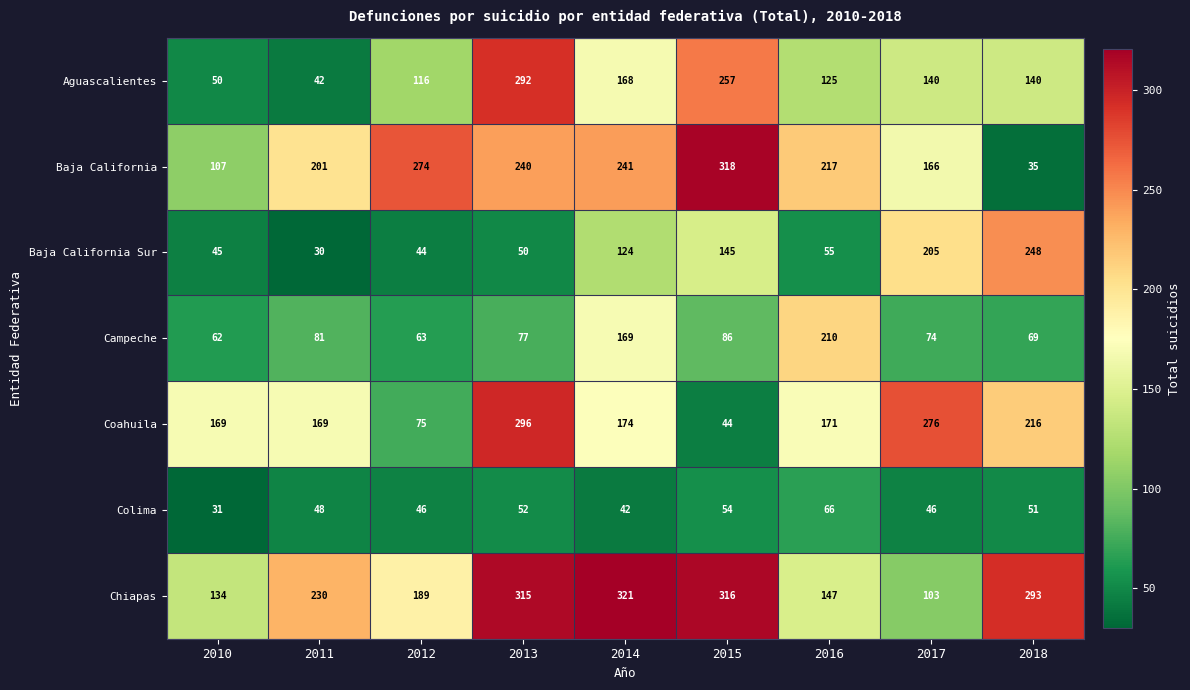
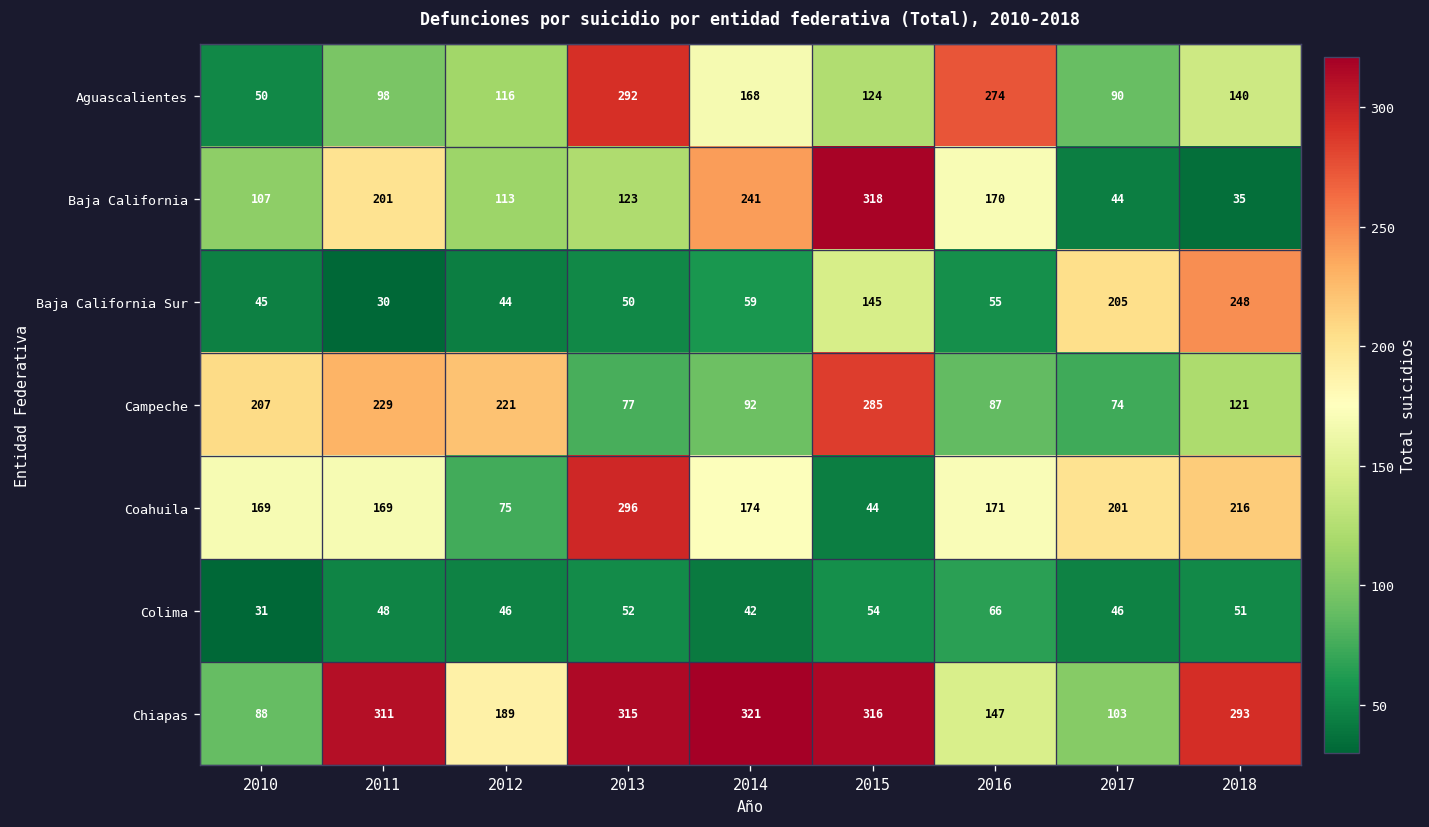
  {
    "Aguascalientes": {
      "2010": 50,
-     "2011": 42,
+     "2011": 98,
      "2012": 116,
      "2013": 292,
      "2014": 168,
-     "2015": 257,
-     "2016": 125,
-     "2017": 140,
+     "2015": 124,
+     "2016": 274,
+     "2017": 90,
      "2018": 140
    },
    "Baja California": {
      "2010": 107,
      "2011": 201,
-     "2012": 274,
-     "2013": 240,
+     "2012": 113,
+     "2013": 123,
      "2014": 241,
      "2015": 318,
-     "2016": 217,
-     "2017": 166,
+     "2016": 170,
+     "2017": 44,
      "2018": 35
    },
    "Baja California Sur": {
      "2010": 45,
      "2011": 30,
      "2012": 44,
      "2013": 50,
-     "2014": 124,
+     "2014": 59,
      "2015": 145,
      "2016": 55,
      "2017": 205,
      "2018": 248
    },
    "Campeche": {
-     "2010": 62,
-     "2011": 81,
-     "2012": 63,
+     "2010": 207,
+     "2011": 229,
+     "2012": 221,
      "2013": 77,
-     "2014": 169,
-     "2015": 86,
-     "2016": 210,
+     "2014": 92,
+     "2015": 285,
+     "2016": 87,
      "2017": 74,
-     "2018": 69
+     "2018": 121
    },
    "Coahuila": {
      "2010": 169,
      "2011": 169,
      "2012": 75,
      "2013": 296,
      "2014": 174,
      "2015": 44,
      "2016": 171,
-     "2017": 276,
+     "2017": 201,
      "2018": 216
    },
    "Colima": {
      "2010": 31,
      "2011": 48,
      "2012": 46,
      "2013": 52,
      "2014": 42,
      "2015": 54,
      "2016": 66,
      "2017": 46,
      "2018": 51
    },
    "Chiapas": {
-     "2010": 134,
-     "2011": 230,
+     "2010": 88,
+     "2011": 311,
      "2012": 189,
      "2013": 315,
      "2014": 321,
      "2015": 316,
      "2016": 147,
      "2017": 103,
      "2018": 293
    }
  }
